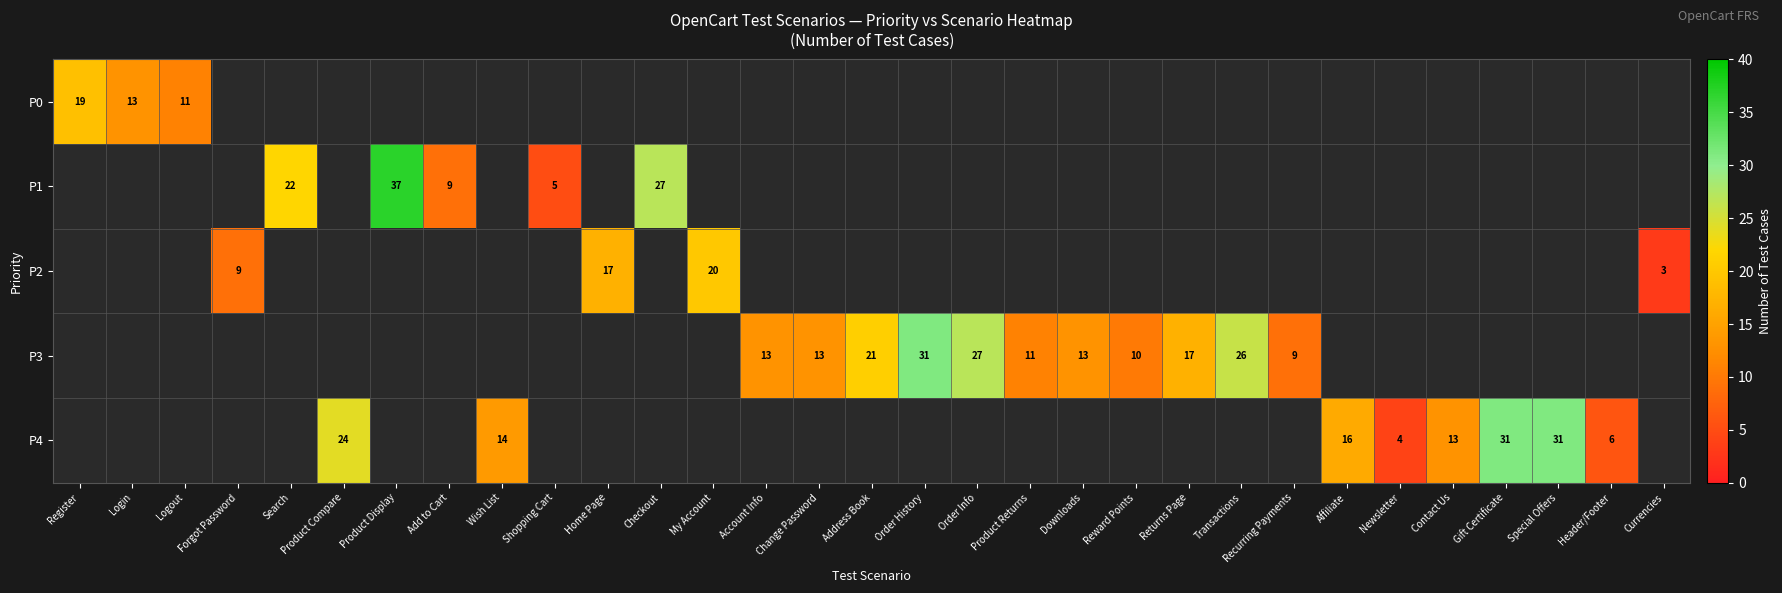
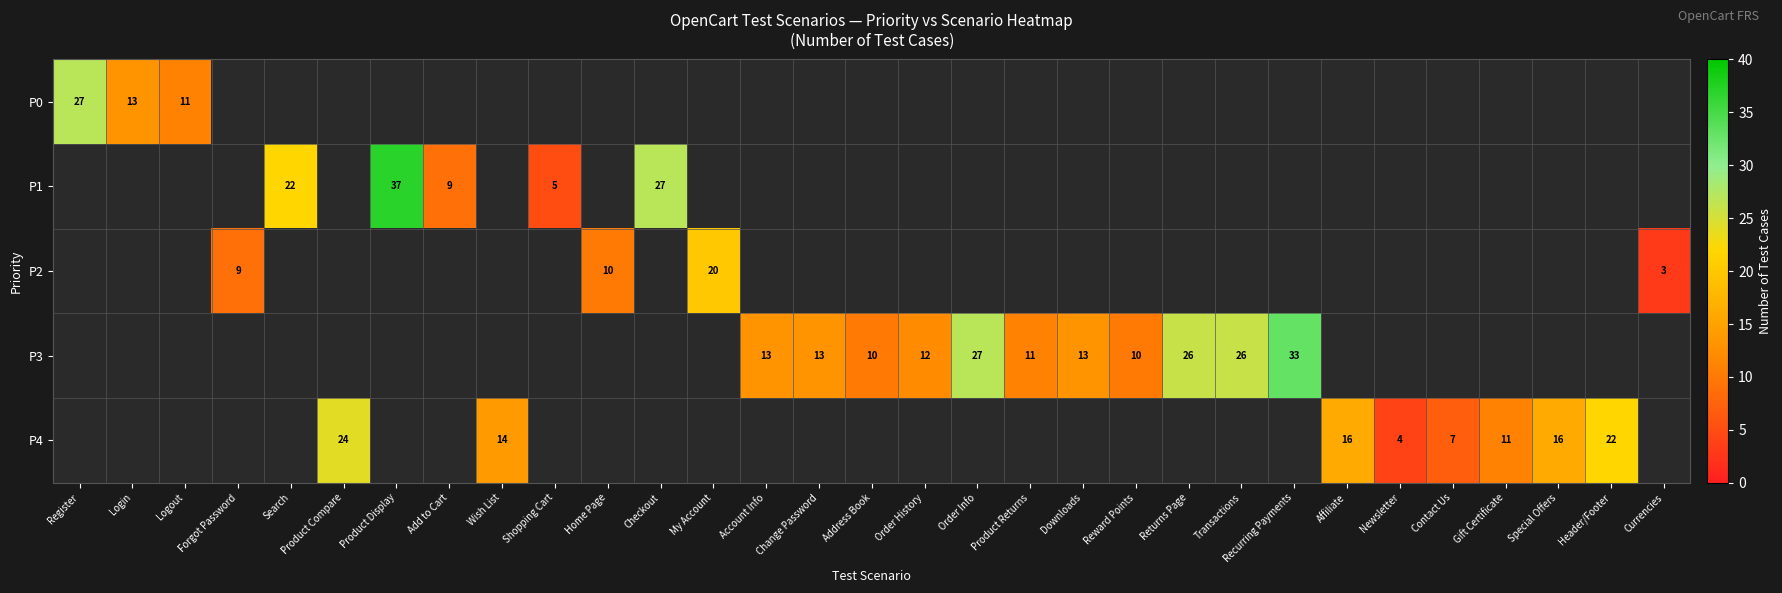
  {
    "P0": {
-     "Register": 19,
+     "Register": 27,
      "Login": 13,
      "Logout": 11
    },
    "P1": {
      "Search": 22,
      "Product Display": 37,
      "Add to Cart": 9,
      "Shopping Cart": 5,
      "Checkout": 27
    },
    "P2": {
      "Forgot Password": 9,
-     "Home Page": 17,
+     "Home Page": 10,
      "My Account": 20,
      "Currencies": 3
    },
    "P3": {
      "Account Info": 13,
      "Change Password": 13,
-     "Address Book": 21,
-     "Order History": 31,
+     "Address Book": 10,
+     "Order History": 12,
      "Order Info": 27,
      "Product Returns": 11,
      "Downloads": 13,
      "Reward Points": 10,
-     "Returns Page": 17,
+     "Returns Page": 26,
      "Transactions": 26,
-     "Recurring Payments": 9
+     "Recurring Payments": 33
    },
    "P4": {
      "Product Compare": 24,
      "Wish List": 14,
      "Affiliate": 16,
      "Newsletter": 4,
-     "Contact Us": 13,
-     "Gift Certificate": 31,
-     "Special Offers": 31,
-     "Header/Footer": 6
+     "Contact Us": 7,
+     "Gift Certificate": 11,
+     "Special Offers": 16,
+     "Header/Footer": 22
    }
  }
